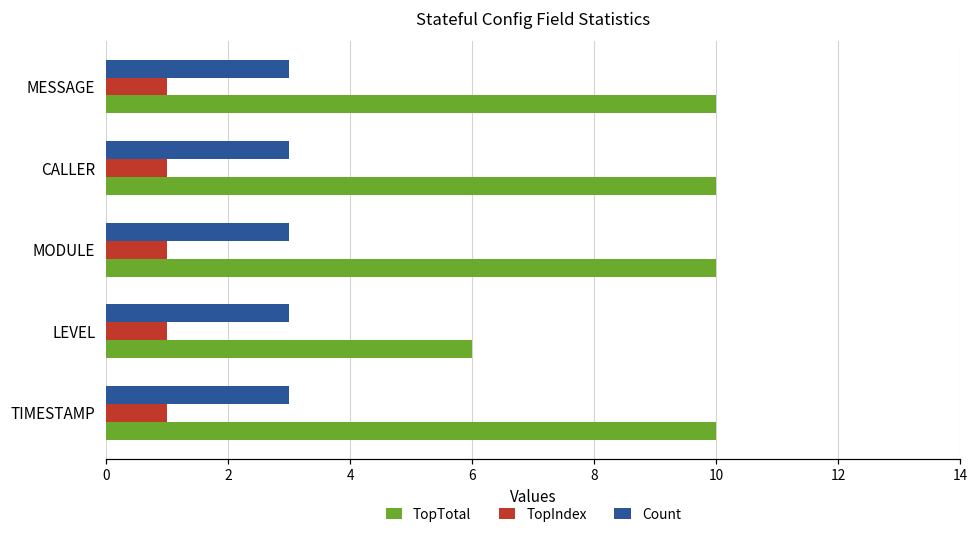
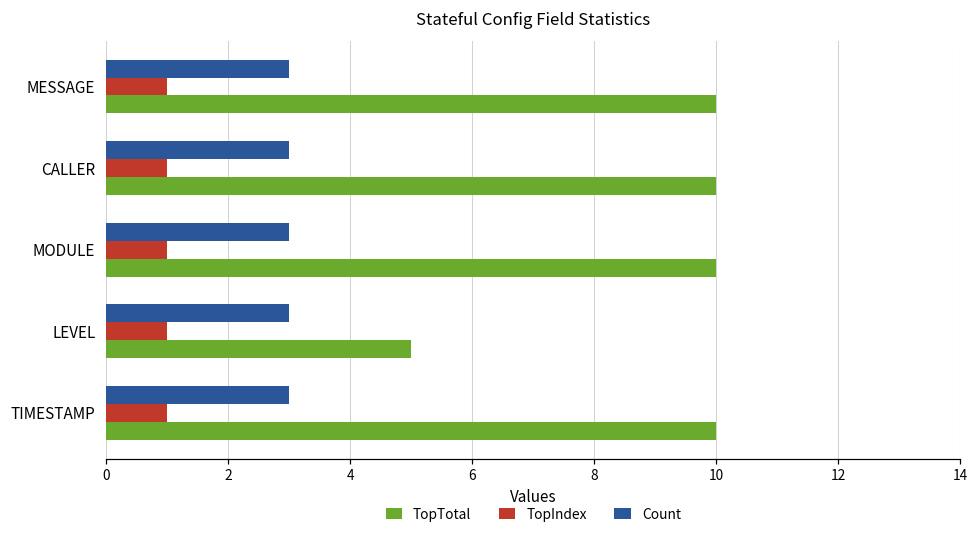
  {
    "TopTotal": {
      "MESSAGE": 10,
      "CALLER": 10,
      "MODULE": 10,
-     "LEVEL": 6,
+     "LEVEL": 5,
      "TIMESTAMP": 10
    },
    "TopIndex": {
      "MESSAGE": 1,
      "CALLER": 1,
      "MODULE": 1,
      "LEVEL": 1,
      "TIMESTAMP": 1
    },
    "Count": {
      "MESSAGE": 3,
      "CALLER": 3,
      "MODULE": 3,
      "LEVEL": 3,
      "TIMESTAMP": 3
    }
  }
